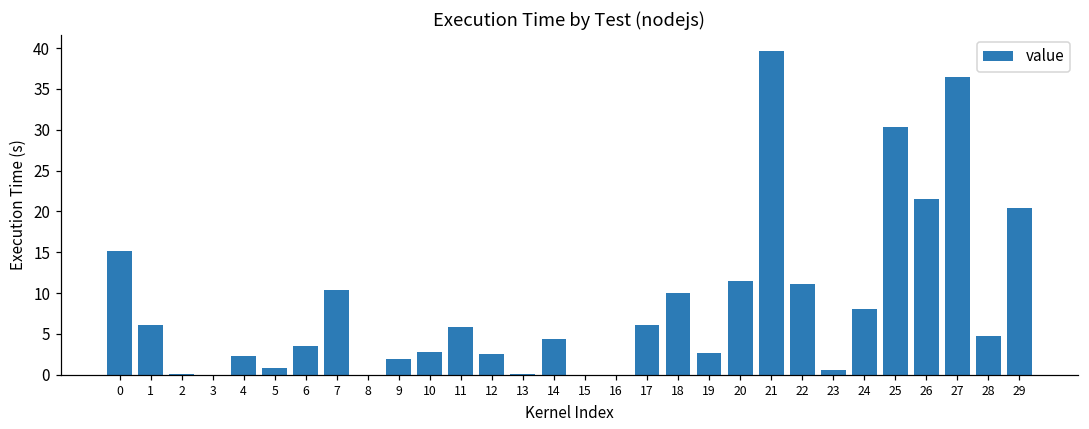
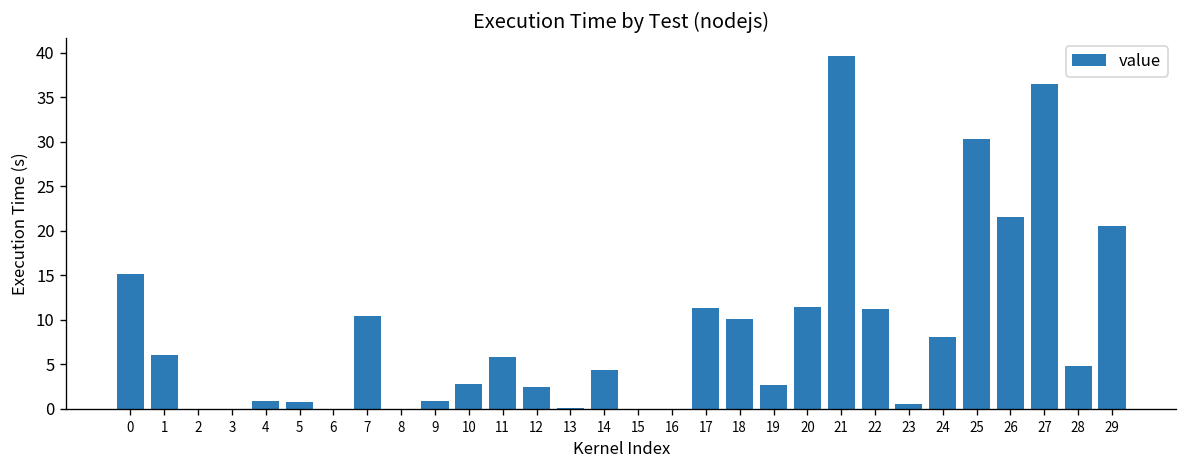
  {
    "0": 15,
    "1": 6,
-   "4": 2,
+   "4": 1,
    "5": 1,
-   "6": 3,
+   "6": 0,
    "7": 10,
-   "9": 2,
+   "9": 1,
    "10": 3,
    "11": 6,
    "12": 3,
    "14": 4,
-   "17": 6,
+   "17": 11,
    "18": 10,
    "19": 3,
    "20": 11,
    "21": 40,
    "22": 11,
    "23": 1,
    "24": 8,
    "25": 30,
    "26": 22,
    "27": 36,
    "28": 5,
    "29": 20
  }
